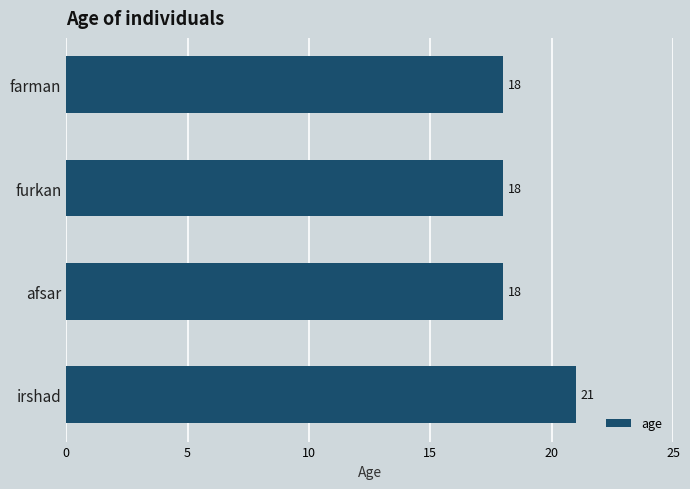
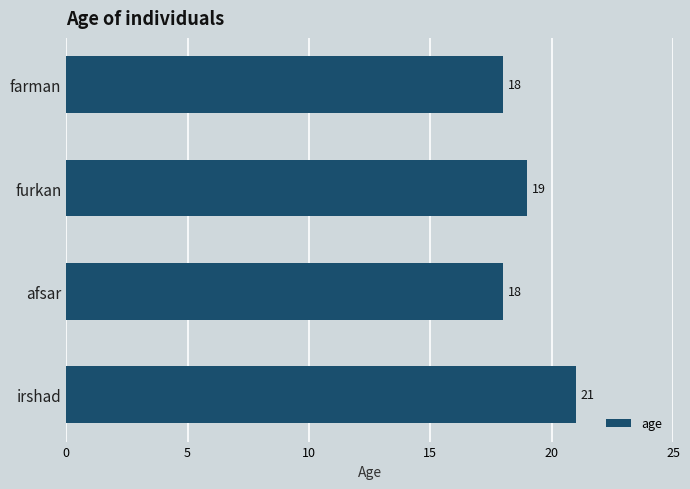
  {
    "farman": 18,
-   "furkan": 18,
+   "furkan": 19,
    "afsar": 18,
    "irshad": 21
  }
